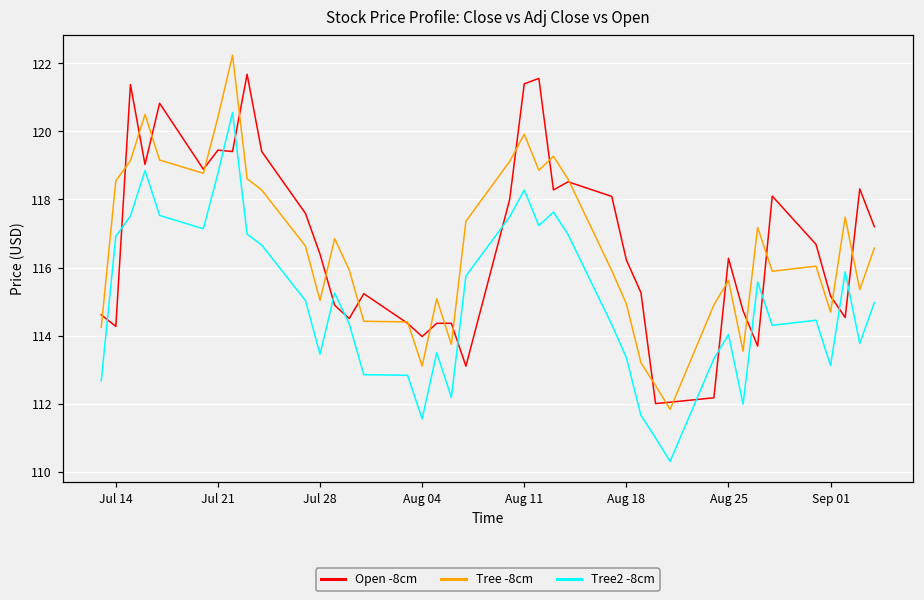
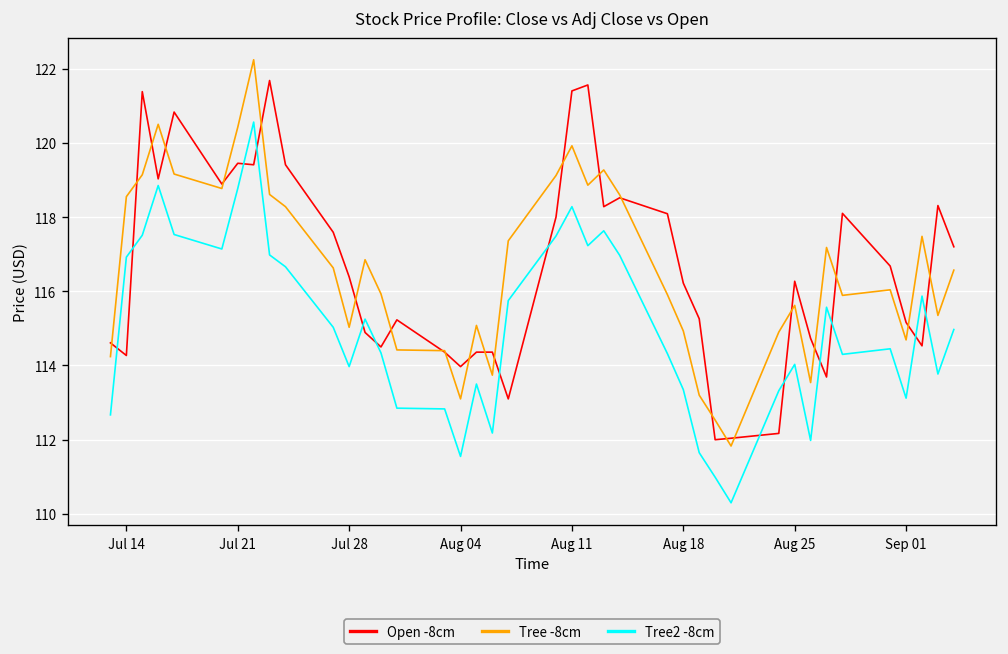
  {
    "Open -8cm": {
      "Jul 14": 114.3,
      "Jul 21": 119.5,
      "Jul 28": 116.4,
      "Aug 04": 114.0,
      "Aug 11": 121.4,
      "Aug 18": 116.2,
      "Aug 25": 116.3,
      "Sep 01": 115.2
    },
    "Tree -8cm": {
      "Jul 14": 118.6,
      "Jul 21": 120.4,
      "Jul 28": 115.0,
      "Aug 04": 113.1,
      "Aug 11": 119.9,
      "Aug 18": 114.9,
      "Aug 25": 115.6,
      "Sep 01": 114.7
    },
    "Tree2 -8cm": {
      "Jul 14": 116.9,
      "Jul 21": 118.8,
-     "Jul 28": 113.5,
+     "Jul 28": 114.0,
      "Aug 04": 111.6,
      "Aug 11": 118.3,
      "Aug 18": 113.4,
      "Aug 25": 114.0,
      "Sep 01": 113.1
    }
  }
